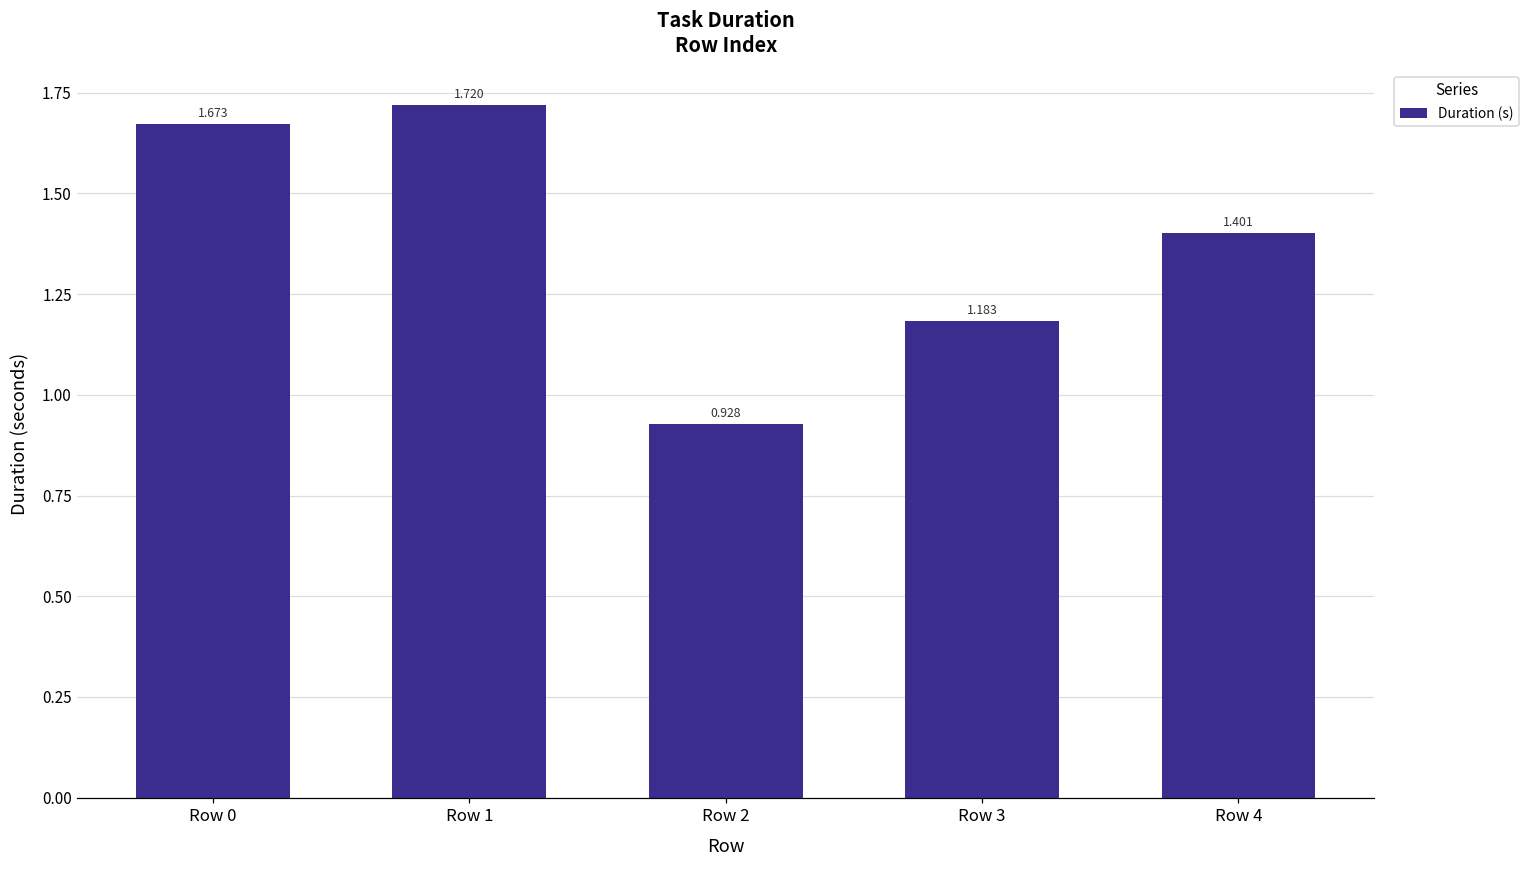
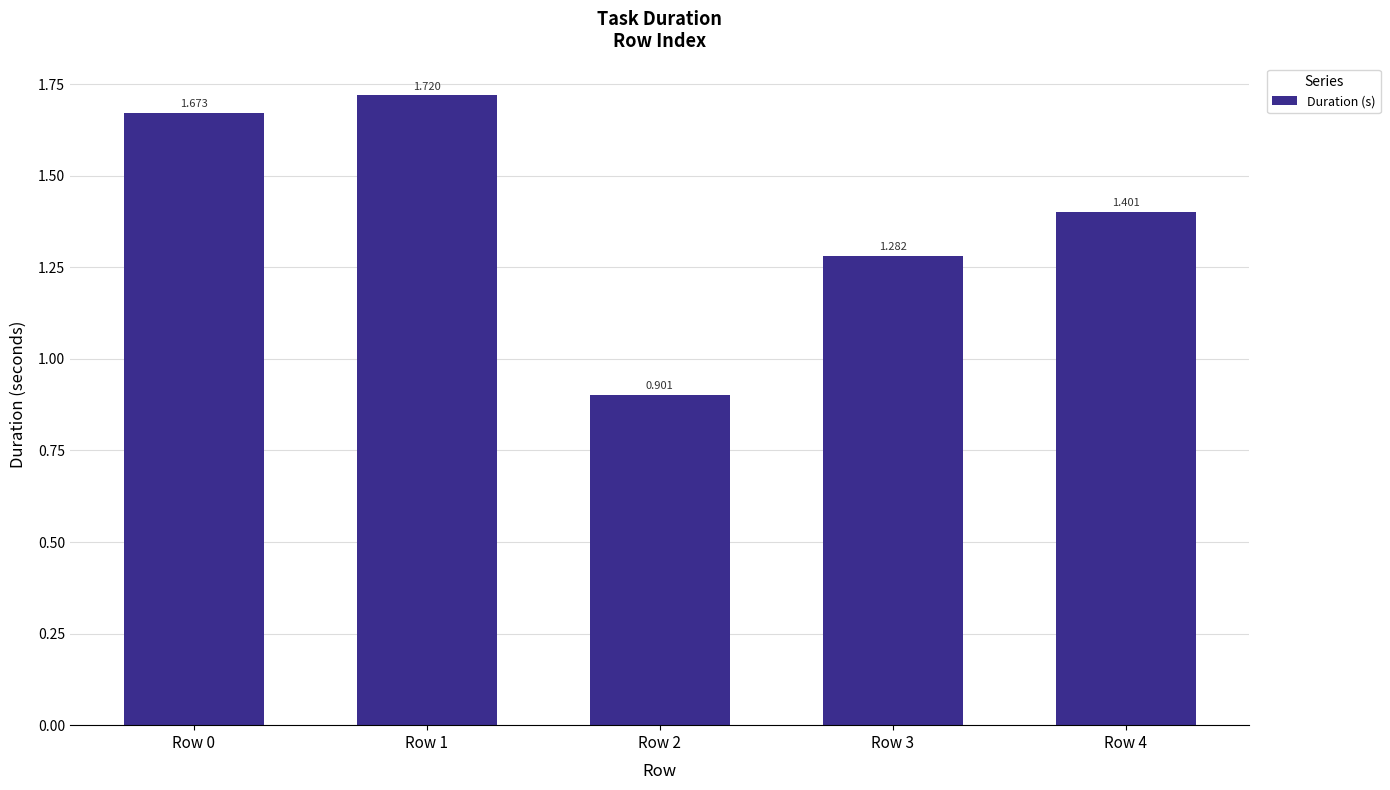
  {
    "Row 0": 1.673,
    "Row 1": 1.720,
-   "Row 2": 0.928,
-   "Row 3": 1.183,
+   "Row 2": 0.901,
+   "Row 3": 1.282,
    "Row 4": 1.401
  }
